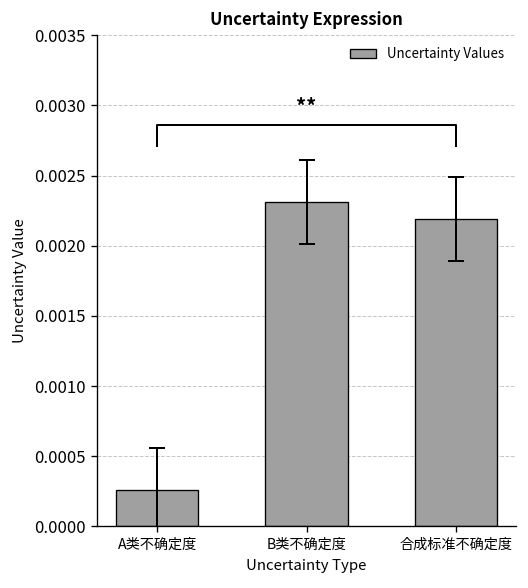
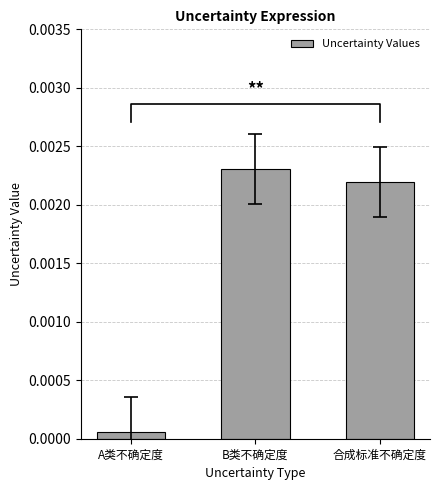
  {
    "Uncertainty Values": {
-     "A类不确定度": 0.00026,
+     "A类不确定度": 0.00006,
      "B类不确定度": 0.00231,
      "合成标准不确定度": 0.00219
    }
  }
